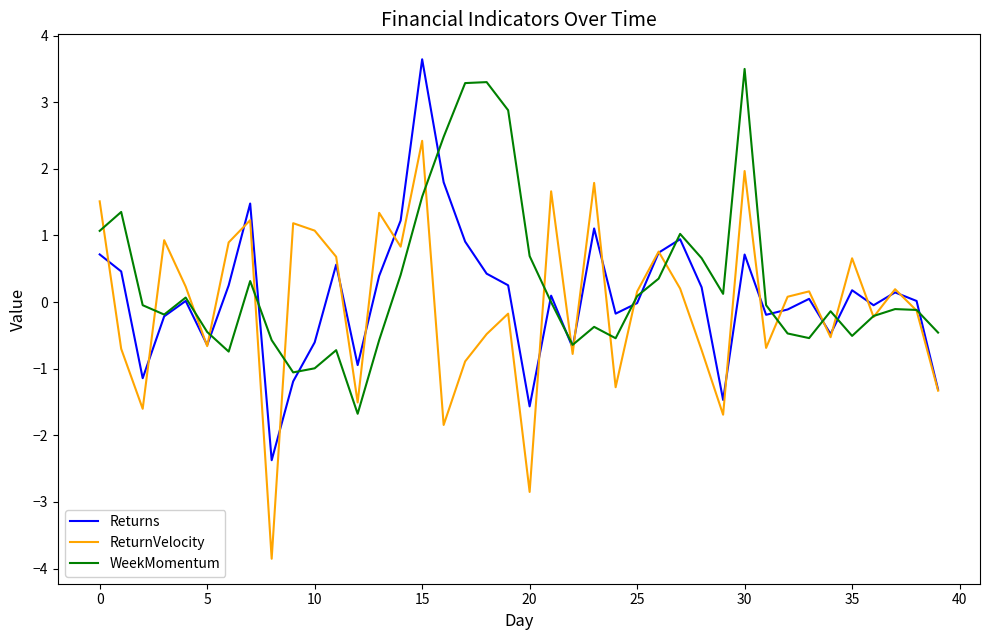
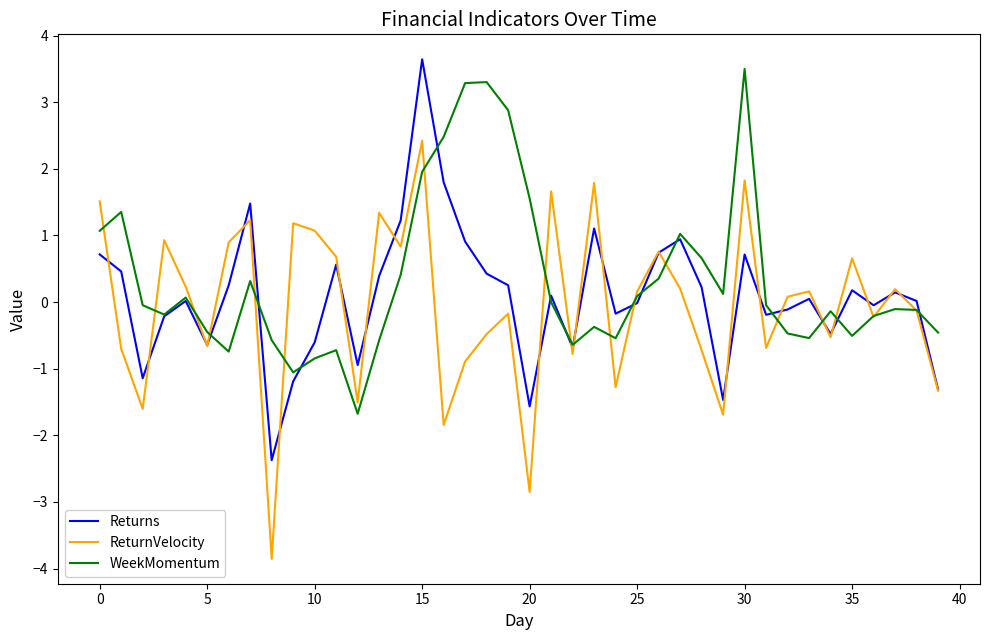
  {
    "Returns": {
      "0": 0.7,
      "10": -0.6,
      "15": 3.6,
      "20": -1.6,
      "25": 0.0,
      "30": 0.7,
      "35": 0.2
    },
    "ReturnVelocity": {
      "0": 1.5,
      "10": 1.1,
      "15": 2.4,
      "20": -2.9,
      "25": 0.2,
-     "30": 2.0,
+     "30": 1.8,
      "35": 0.7
    },
    "WeekMomentum": {
      "0": 1.1,
      "5": -0.4,
-     "10": -1.0,
-     "15": 1.6,
-     "20": 0.7,
+     "10": -0.8,
+     "15": 2.0,
+     "20": 1.6,
      "25": 0.1,
      "30": 3.5,
      "35": -0.5
    }
  }
